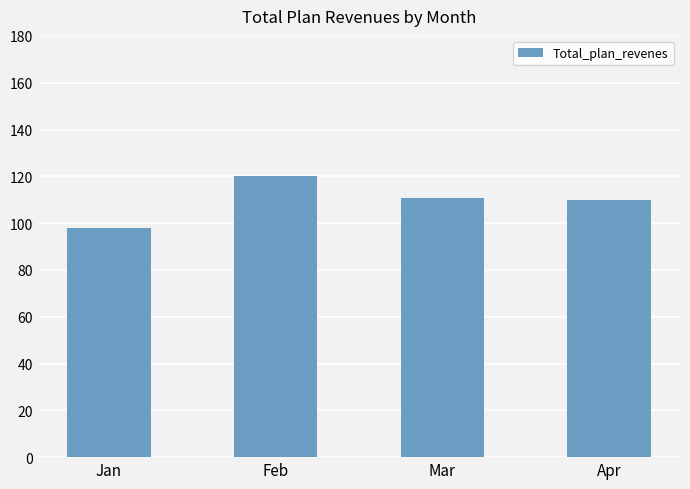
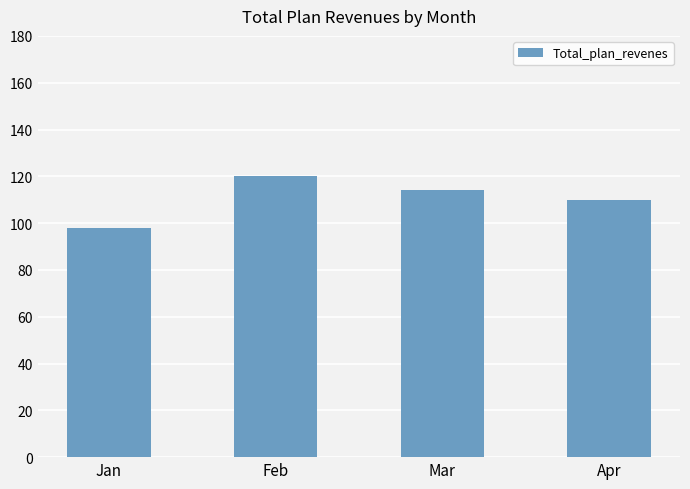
  {
    "Jan": 98,
    "Feb": 120,
-   "Mar": 111,
+   "Mar": 114,
    "Apr": 110
  }
